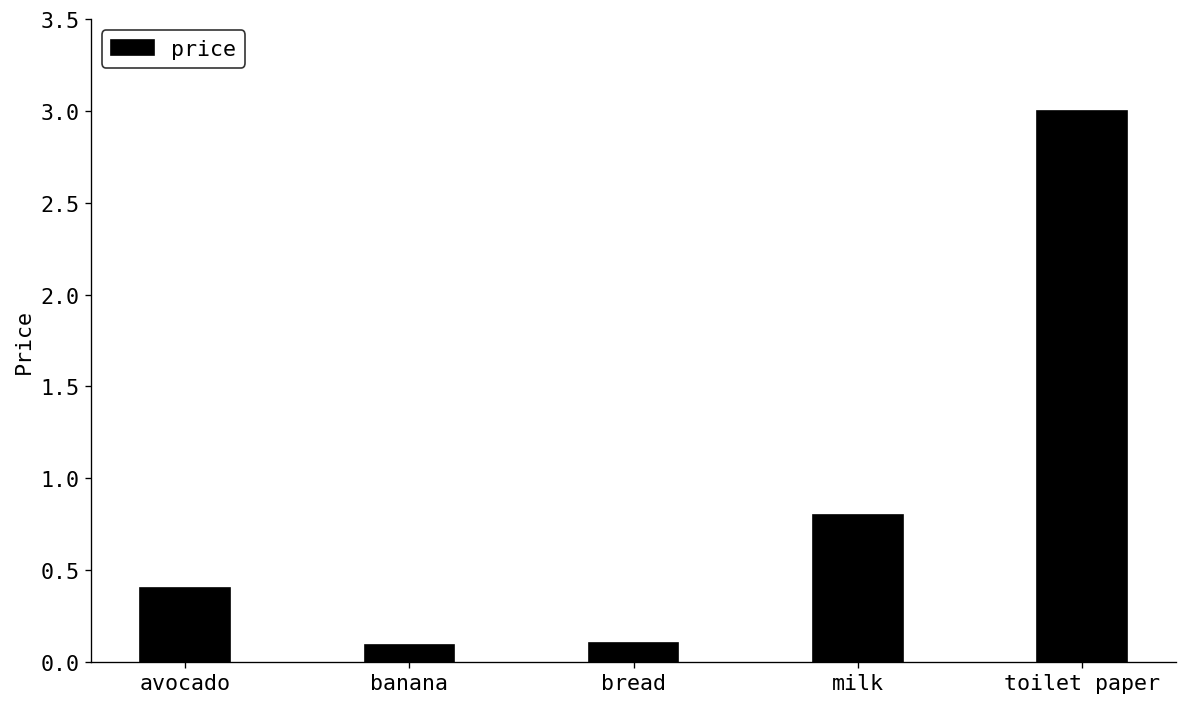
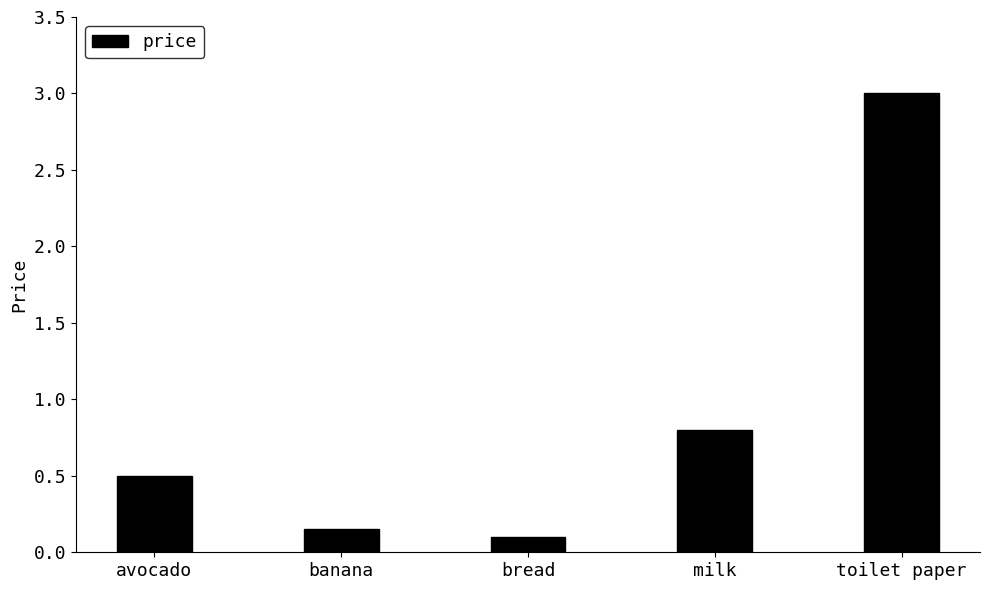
  {
-   "avocado": 0.4,
-   "banana": 0.09,
+   "avocado": 0.5,
+   "banana": 0.15,
    "bread": 0.10,
    "milk": 0.80,
    "toilet paper": 3.00
  }
